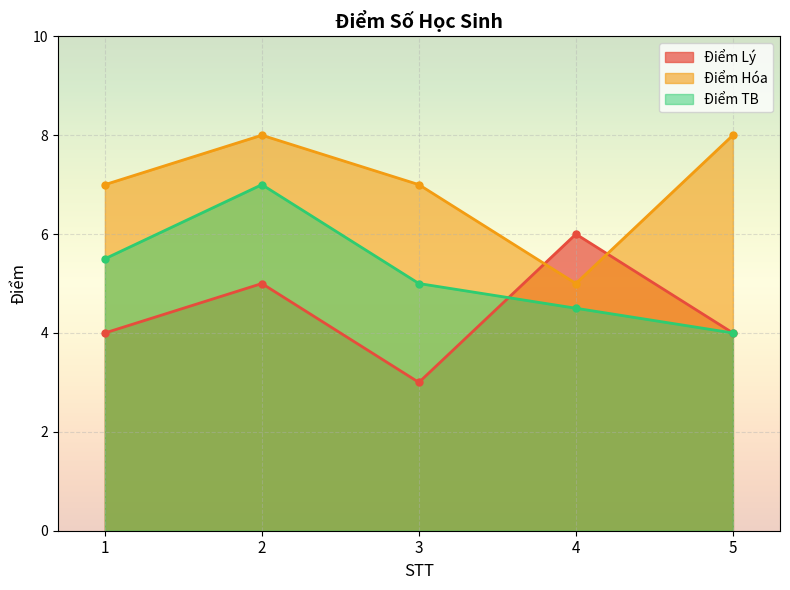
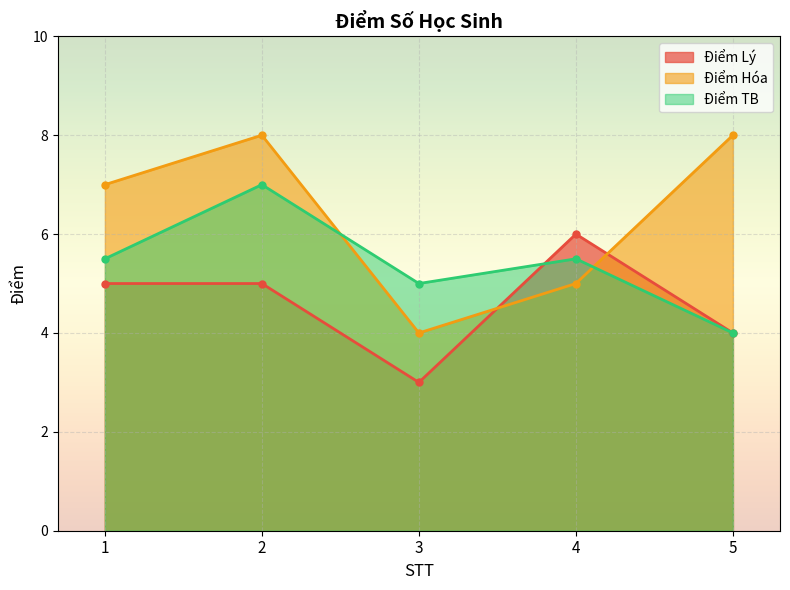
  {
    "Điểm Lý": {
-     "1": 4,
+     "1": 5,
      "2": 5,
      "3": 3,
      "4": 6
    },
    "Điểm Hóa": {
      "1": 7,
      "2": 8,
-     "3": 7,
+     "3": 4,
      "4": 5,
      "5": 8
    },
    "Điểm TB": {
      "1": 5.5,
      "2": 7.0,
      "3": 5.0,
-     "4": 4.5
+     "4": 5.5
    }
  }
